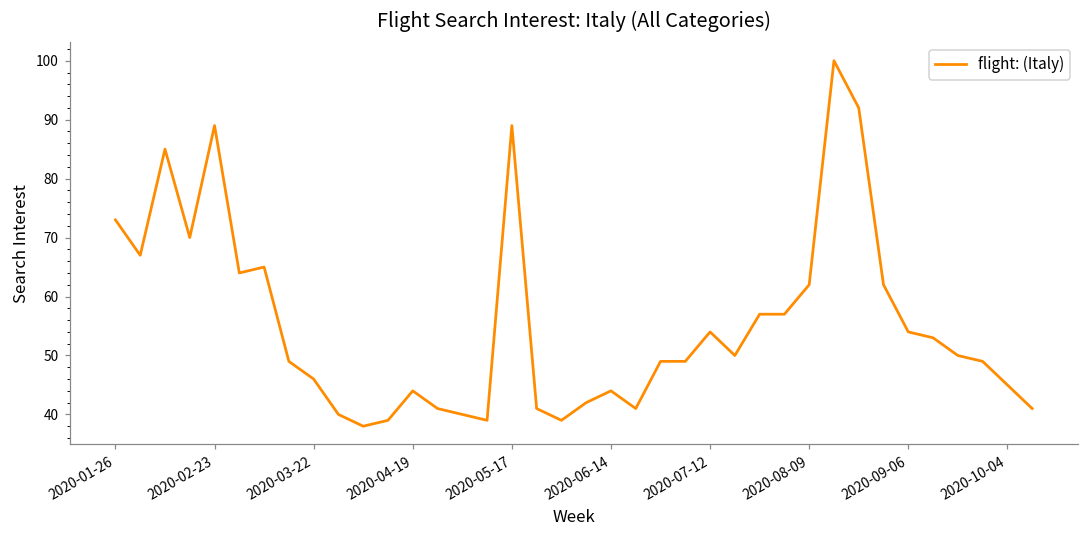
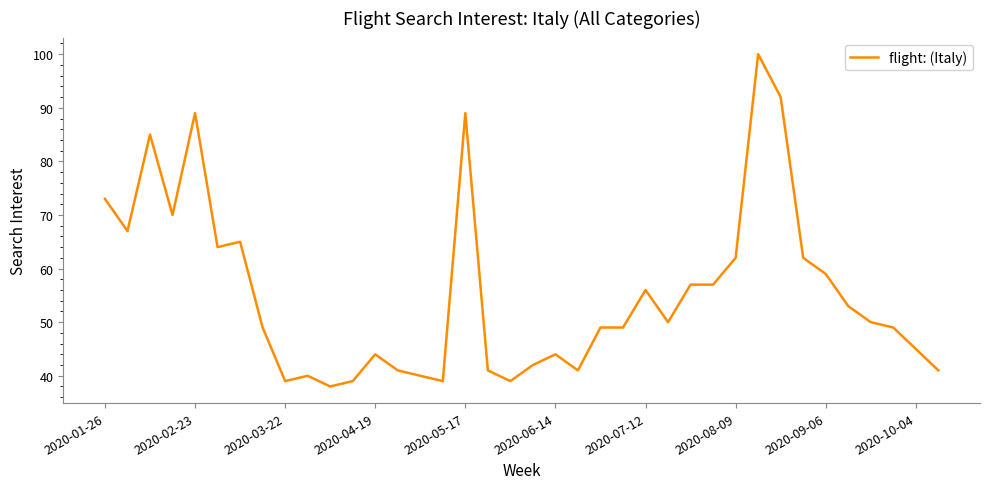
  {
    "2020-01-26": 73,
    "2020-02-23": 89,
-   "2020-03-22": 46,
+   "2020-03-22": 39,
    "2020-04-19": 44,
    "2020-05-17": 89,
    "2020-06-14": 44,
-   "2020-07-12": 54,
+   "2020-07-12": 56,
    "2020-08-09": 62,
-   "2020-09-06": 54,
+   "2020-09-06": 59,
    "2020-10-04": 45
  }
